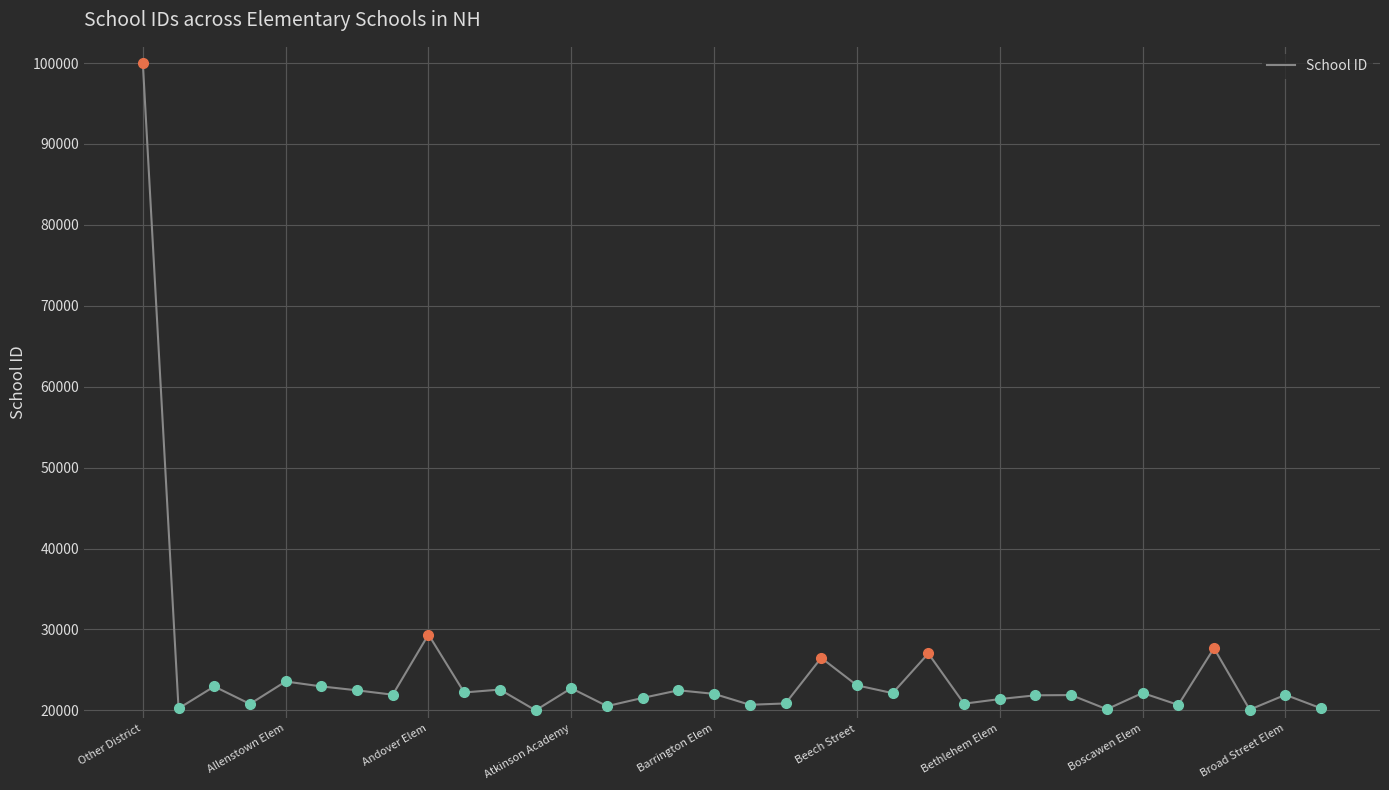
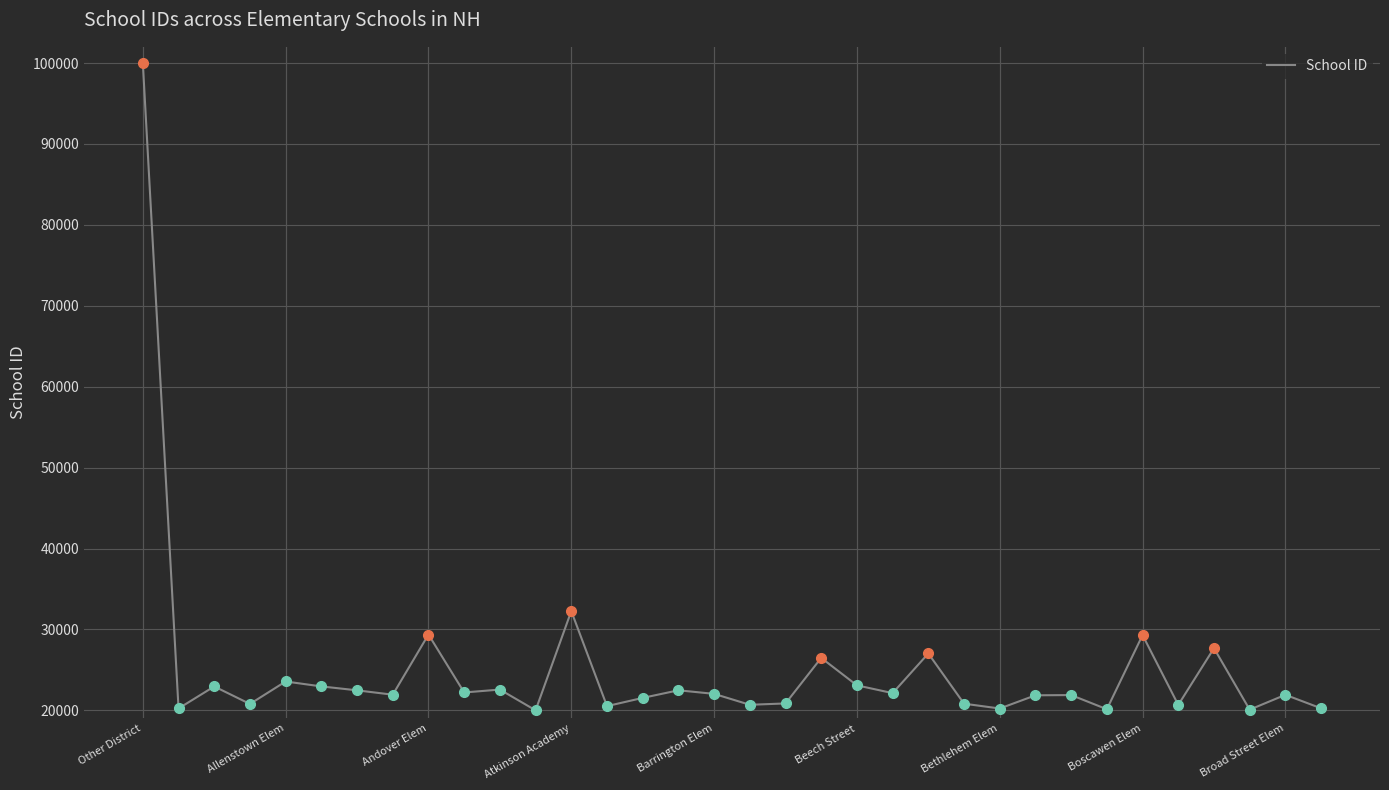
  {
    "School ID": {
-     "Atkinson Academy": 23000,
-     "Bethlehem Elem": 21000,
-     "Boscawen Elem": 22000
+     "Atkinson Academy": 32000,
+     "Bethlehem Elem": 20000,
+     "Boscawen Elem": 29000
    }
  }
